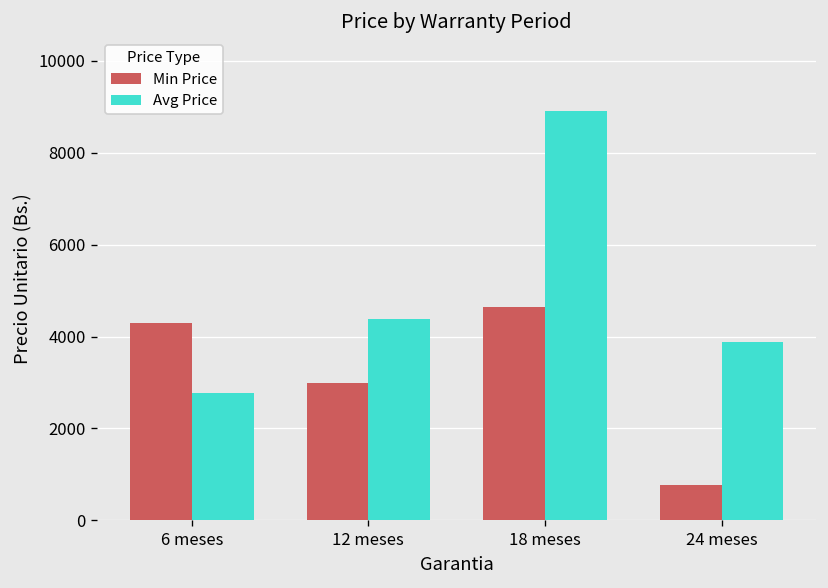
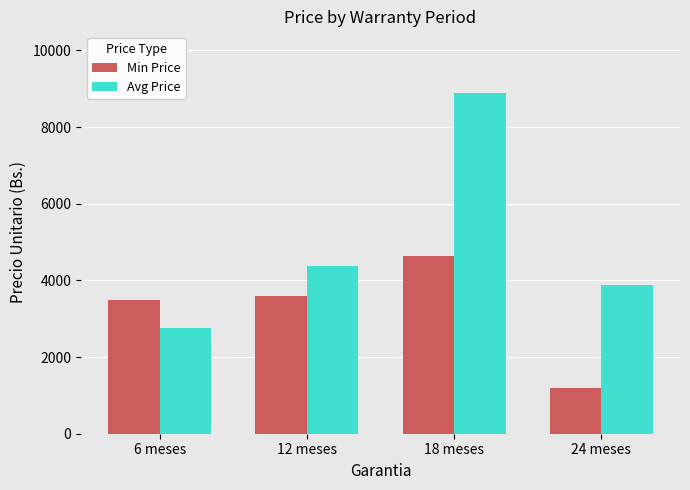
  {
    "Min Price": {
-     "6 meses": 4300,
-     "12 meses": 3000,
+     "6 meses": 3500,
+     "12 meses": 3600,
      "18 meses": 4600,
-     "24 meses": 800
+     "24 meses": 1200
    },
    "Avg Price": {
      "6 meses": 2800,
      "12 meses": 4400,
      "18 meses": 8900,
      "24 meses": 3900
    }
  }
